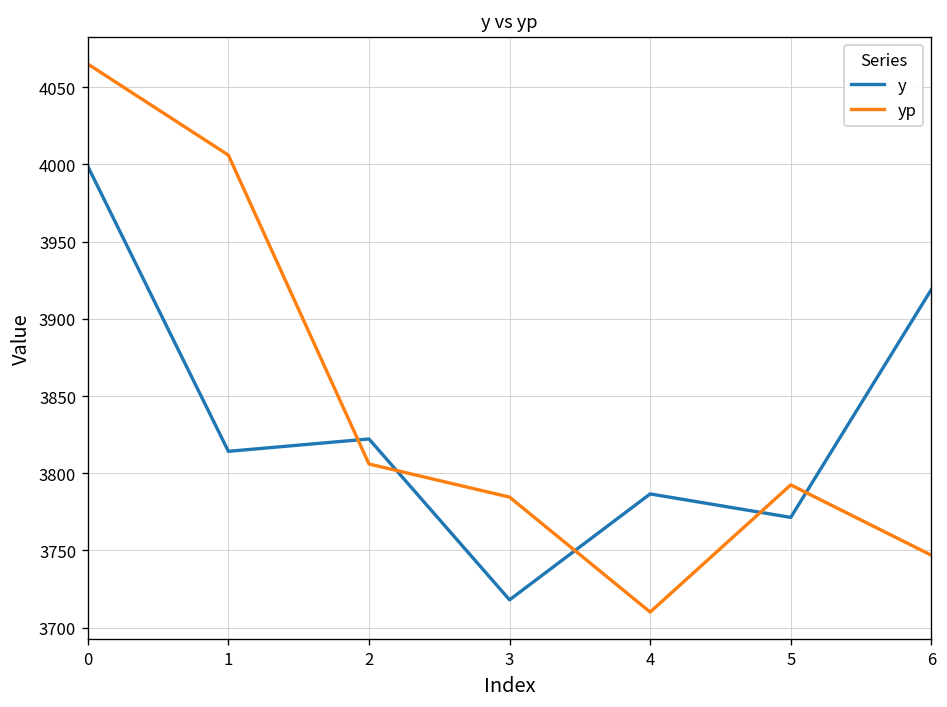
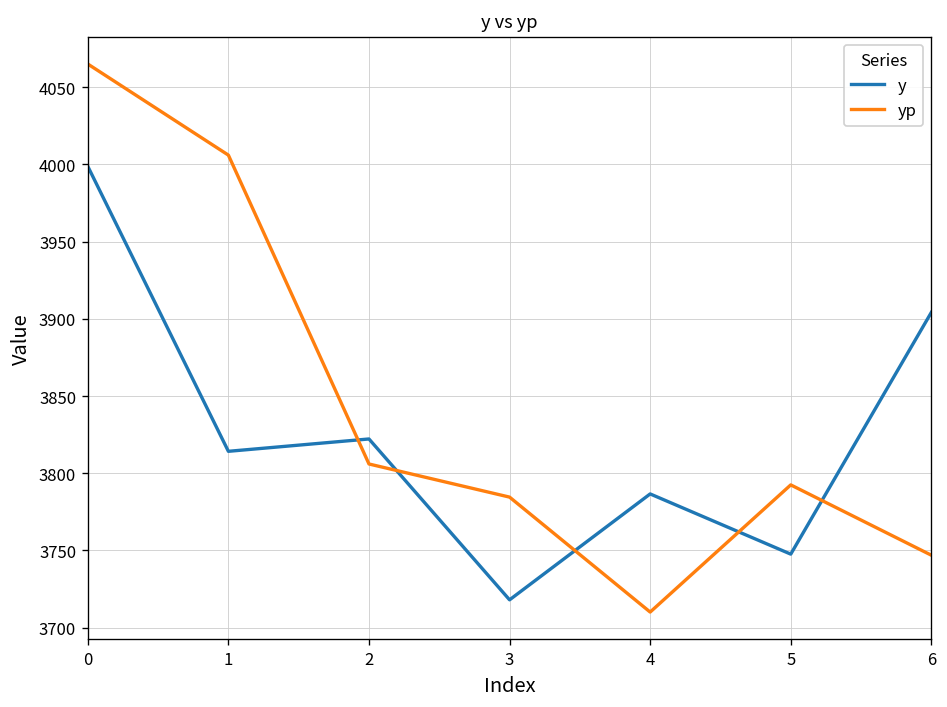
  {
    "y": {
      "0": 3999,
      "1": 3814,
      "2": 3822,
      "3": 3718,
      "4": 3787,
-     "5": 3771,
-     "6": 3919
+     "5": 3748,
+     "6": 3904
    },
    "yp": {
      "0": 4065,
      "1": 4006,
      "2": 3806,
      "3": 3785,
      "4": 3710,
      "5": 3792,
      "6": 3747
    }
  }
